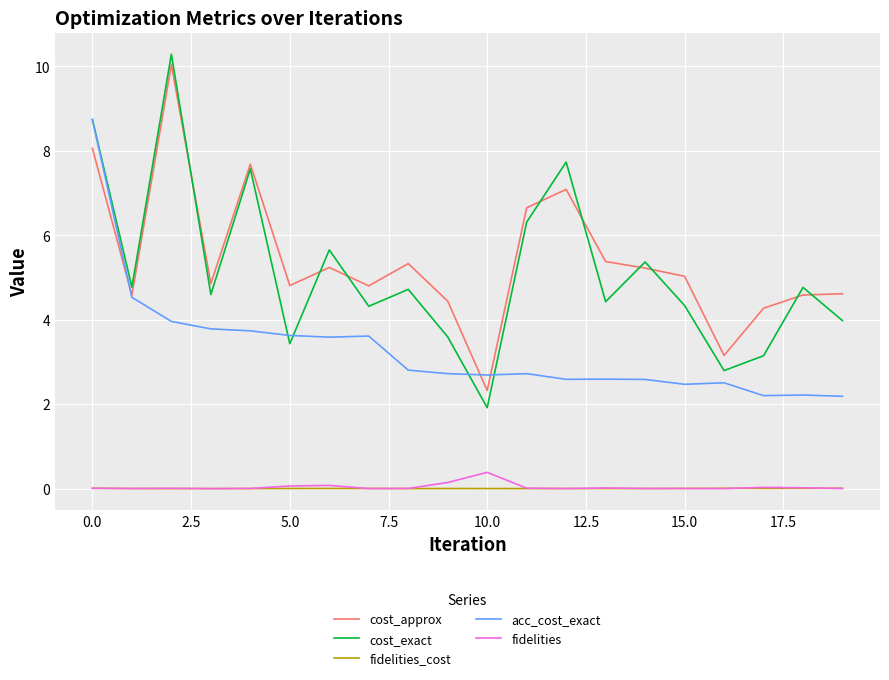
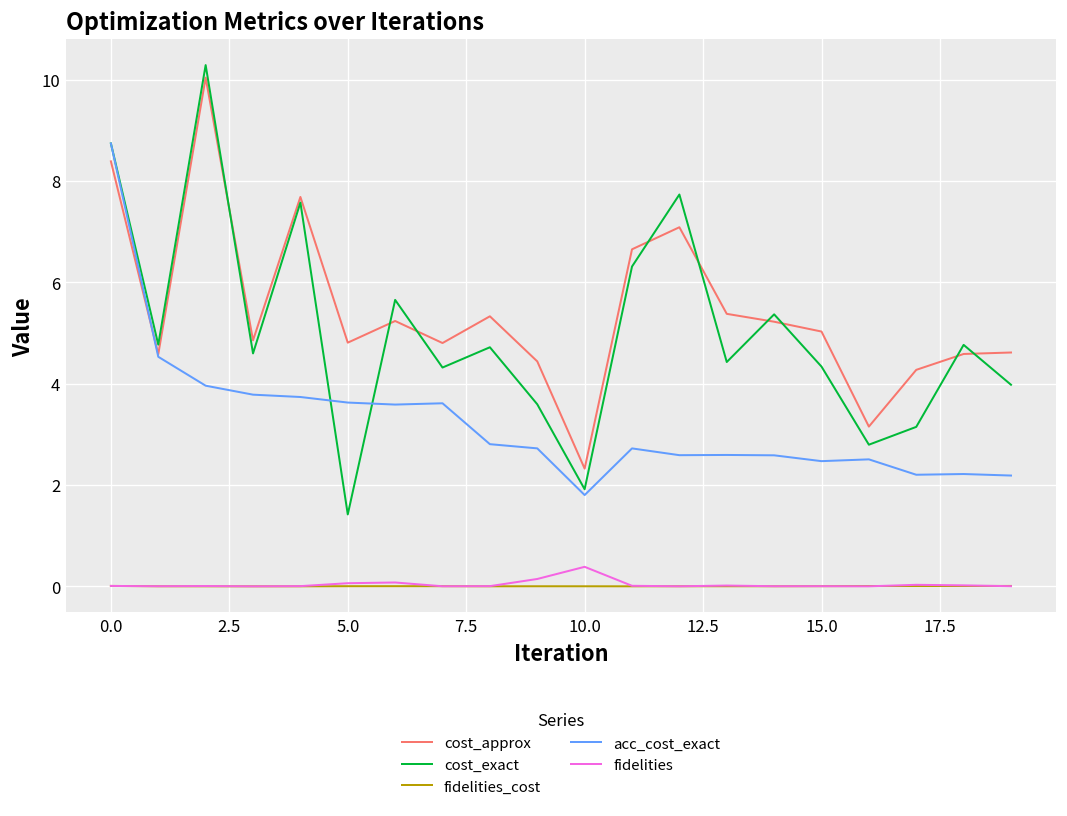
  {
    "cost_approx": {
-     "0.0": 8.1,
+     "0.0": 8.4,
      "5.0": 4.8,
      "10.0": 2.3,
      "15.0": 5.0
    },
    "cost_exact": {
-     "5.0": 3.4,
+     "5.0": 1.4,
      "10.0": 1.9,
      "15.0": 4.3
    },
    "fidelities_cost": {
      "10.0": 0.0
    },
    "acc_cost_exact": {
      "5.0": 3.6,
-     "10.0": 2.7,
+     "10.0": 1.8,
      "15.0": 2.5
    },
    "fidelities": {
      "10.0": 0.4
    }
  }
